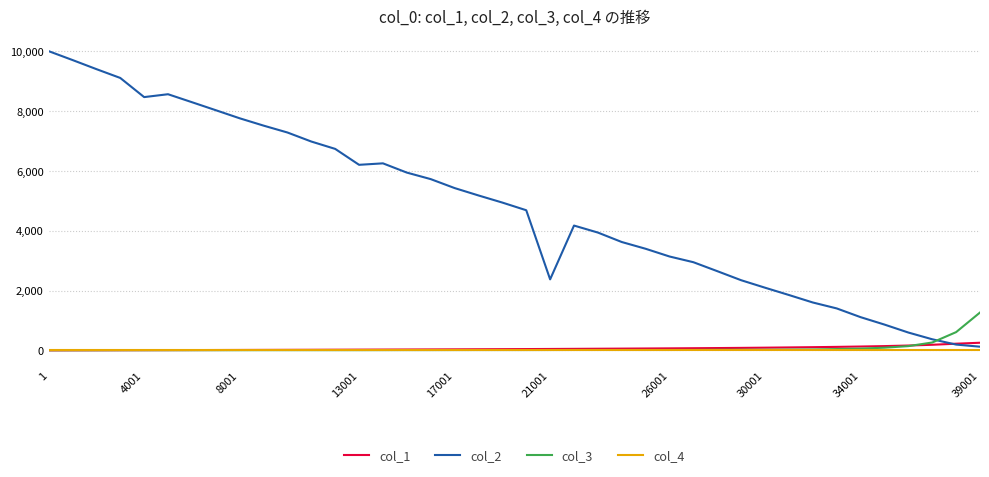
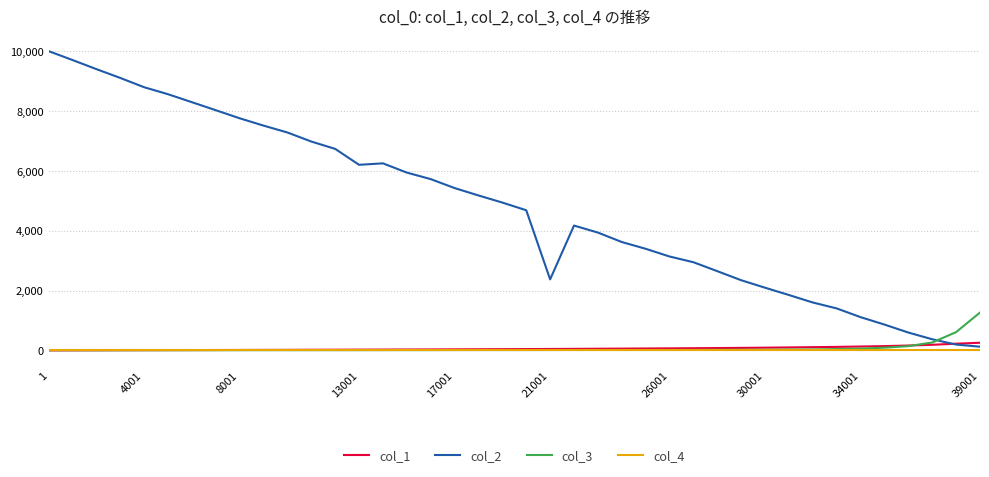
  {
    "col_1": {
      "39001": "300"
    },
    "col_2": {
      "1": "10,000",
-     "4001": "8,500",
+     "4001": "8,800",
      "8001": "7,800",
      "13001": "6,200",
      "17001": "5,400",
      "21001": "2,400",
      "26001": "3,100",
      "30001": "2,100",
      "34001": "1,100",
      "39001": "100"
    },
    "col_3": {
      "39001": "1,300"
    },
    "col_4": {
      "39001": "0"
    }
  }
